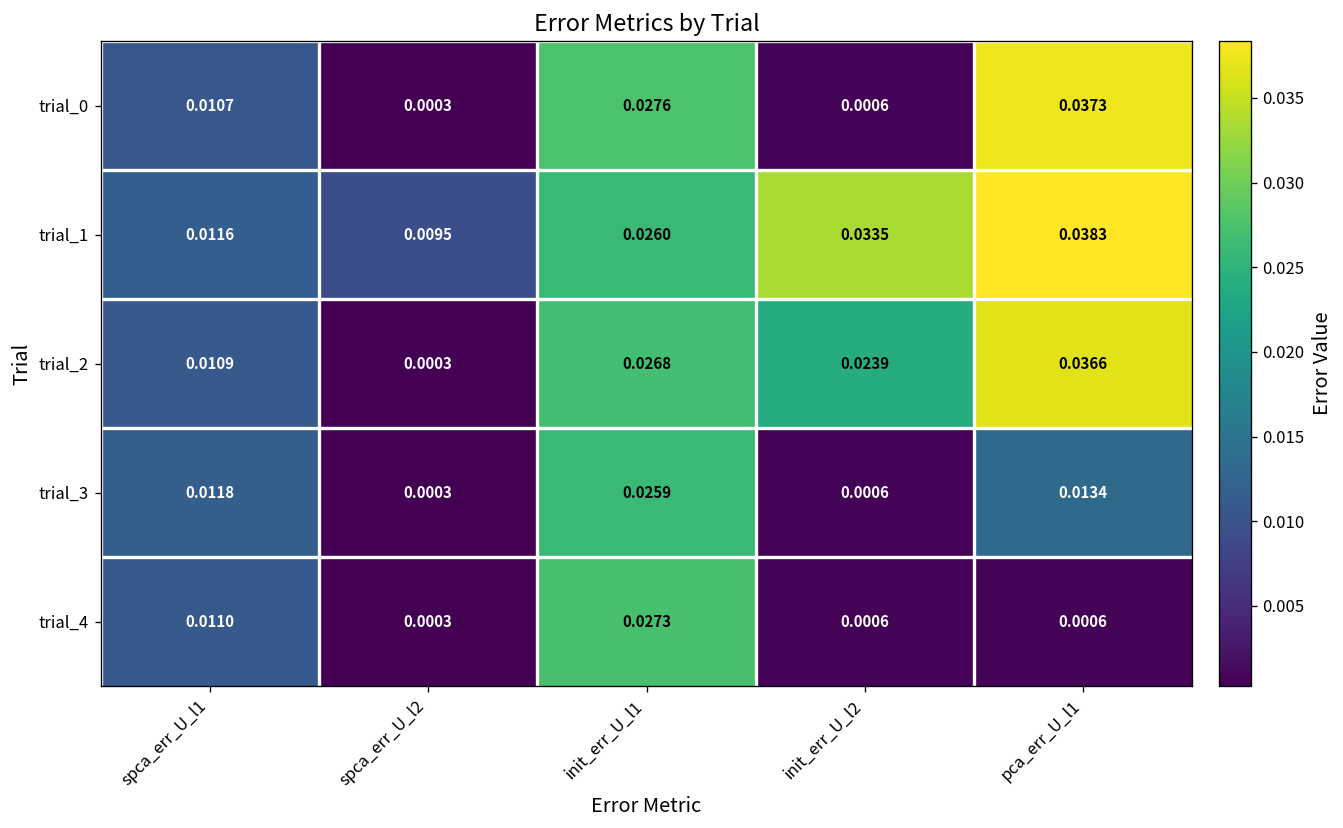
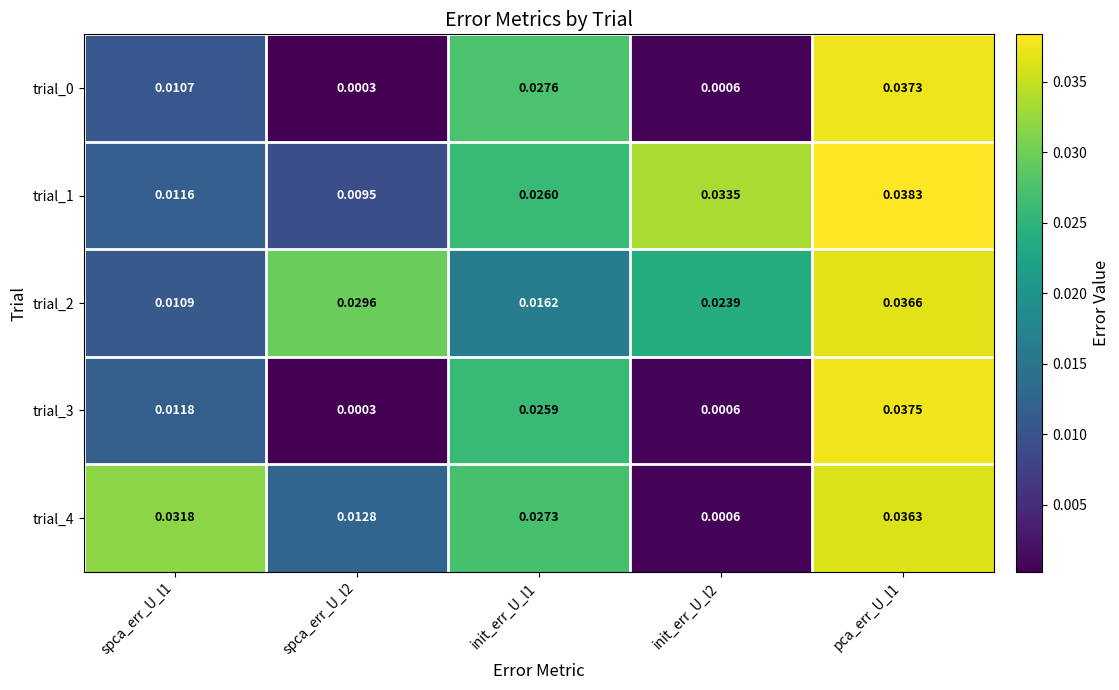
  {
    "trial_0": {
      "spca_err_U_l1": 0.0107,
      "spca_err_U_l2": 0.0003,
      "init_err_U_l1": 0.0276,
      "init_err_U_l2": 0.0006,
      "pca_err_U_l1": 0.0373
    },
    "trial_1": {
      "spca_err_U_l1": 0.0116,
      "spca_err_U_l2": 0.0095,
      "init_err_U_l1": 0.0260,
      "init_err_U_l2": 0.0335,
      "pca_err_U_l1": 0.0383
    },
    "trial_2": {
      "spca_err_U_l1": 0.0109,
-     "spca_err_U_l2": 0.0003,
-     "init_err_U_l1": 0.0268,
+     "spca_err_U_l2": 0.0296,
+     "init_err_U_l1": 0.0162,
      "init_err_U_l2": 0.0239,
      "pca_err_U_l1": 0.0366
    },
    "trial_3": {
      "spca_err_U_l1": 0.0118,
      "spca_err_U_l2": 0.0003,
      "init_err_U_l1": 0.0259,
      "init_err_U_l2": 0.0006,
-     "pca_err_U_l1": 0.0134
+     "pca_err_U_l1": 0.0375
    },
    "trial_4": {
-     "spca_err_U_l1": 0.0110,
-     "spca_err_U_l2": 0.0003,
+     "spca_err_U_l1": 0.0318,
+     "spca_err_U_l2": 0.0128,
      "init_err_U_l1": 0.0273,
      "init_err_U_l2": 0.0006,
-     "pca_err_U_l1": 0.0006
+     "pca_err_U_l1": 0.0363
    }
  }
